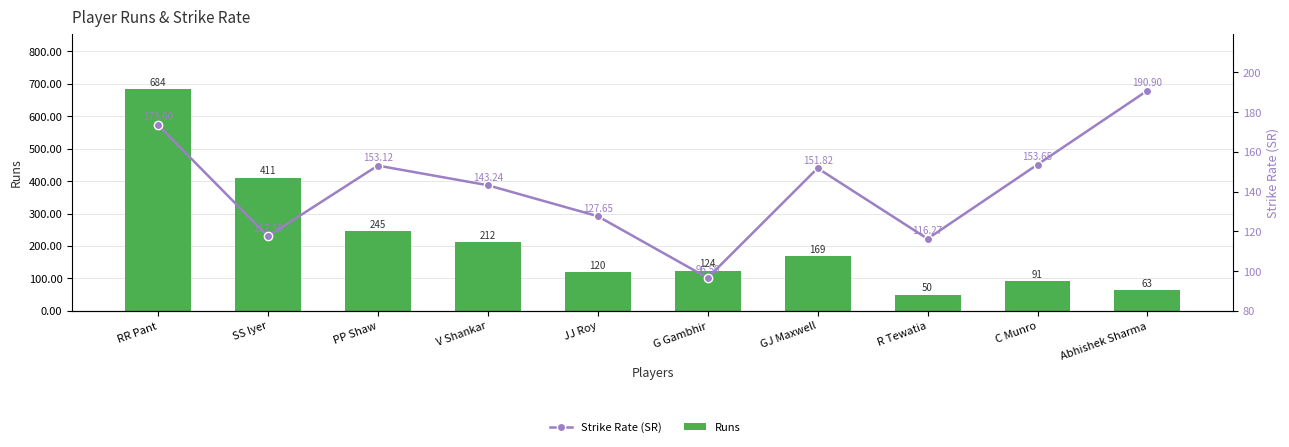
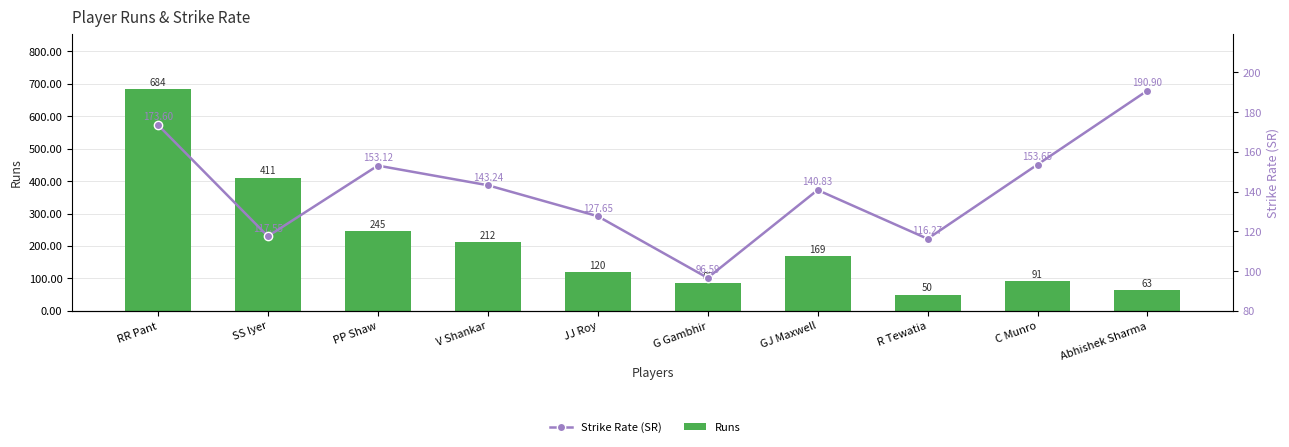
  {
    "Runs": {
      "RR Pant": 684,
      "SS Iyer": 411,
      "PP Shaw": 245,
      "V Shankar": 212,
      "JJ Roy": 120,
-     "G Gambhir": 124,
+     "G Gambhir": 85,
      "GJ Maxwell": 169,
      "R Tewatia": 50,
      "C Munro": 91,
      "Abhishek Sharma": 63
    },
    "Strike Rate (SR)": {
      "RR Pant": 173.60,
      "SS Iyer": 117.55,
      "PP Shaw": 153.12,
      "V Shankar": 143.24,
      "JJ Roy": 127.65,
-     "GJ Maxwell": 151.82,
+     "GJ Maxwell": 140.83,
      "R Tewatia": 116.27,
      "C Munro": 153.65,
      "Abhishek Sharma": 190.90
    }
  }
